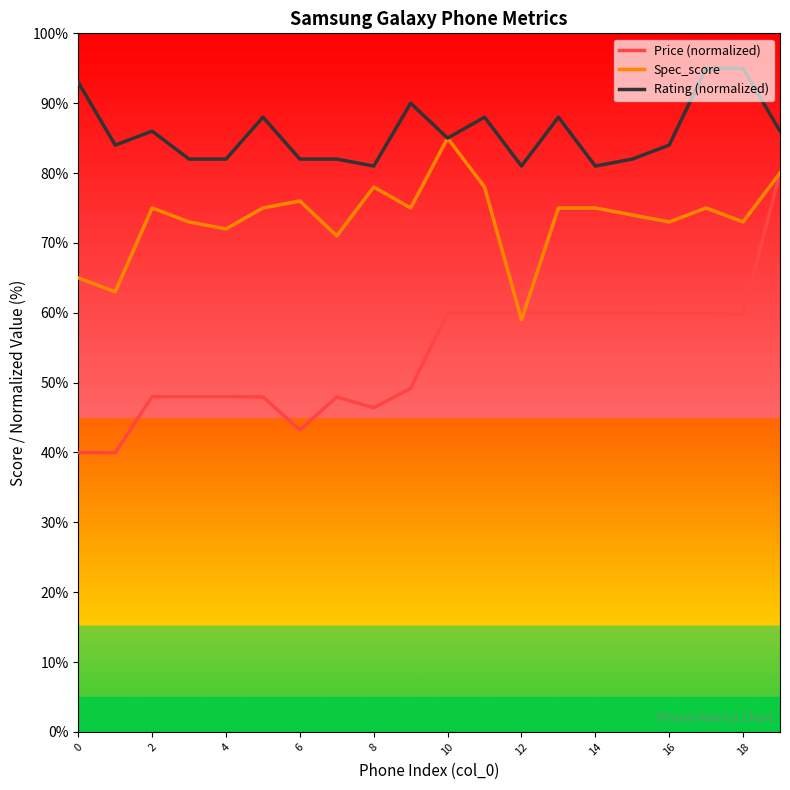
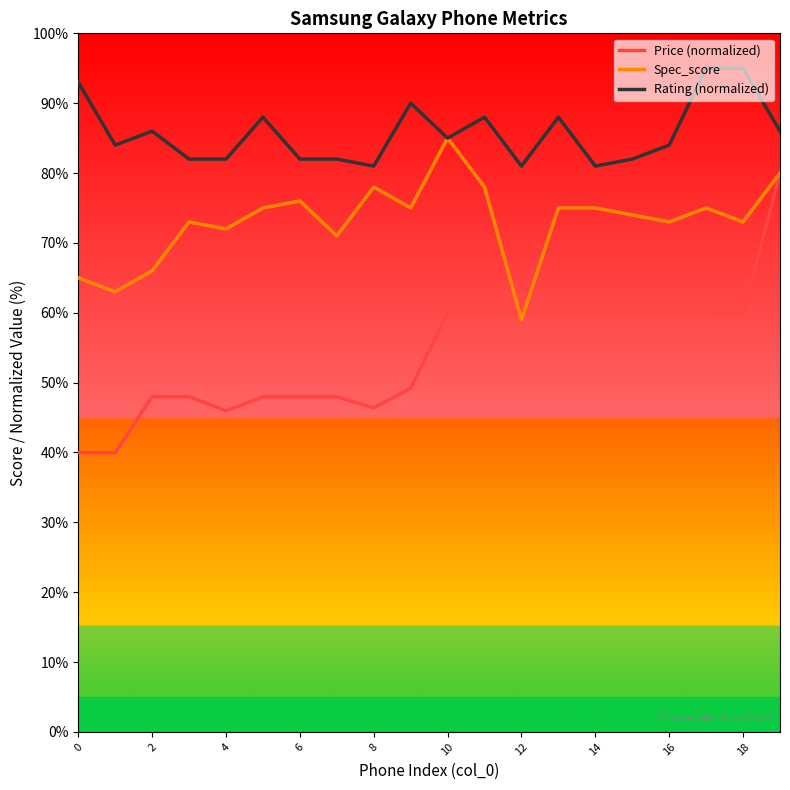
  {
    "Price (normalized)": {
      "0": "40%",
      "2": "48%",
-     "4": "48%",
-     "6": "43%",
+     "4": "46%",
+     "6": "48%",
      "8": "46%",
      "10": "60%",
      "12": "60%",
      "14": "60%",
      "16": "60%",
      "18": "60%"
    },
    "Spec_score": {
      "0": "65%",
-     "2": "75%",
+     "2": "66%",
      "4": "72%",
      "6": "76%",
      "8": "78%",
      "12": "59%",
      "14": "75%",
      "16": "73%",
      "18": "73%"
    },
    "Rating (normalized)": {
      "0": "93%",
      "2": "86%",
      "4": "82%",
      "6": "82%",
      "8": "81%",
      "12": "81%",
      "14": "81%",
      "16": "84%"
    }
  }
